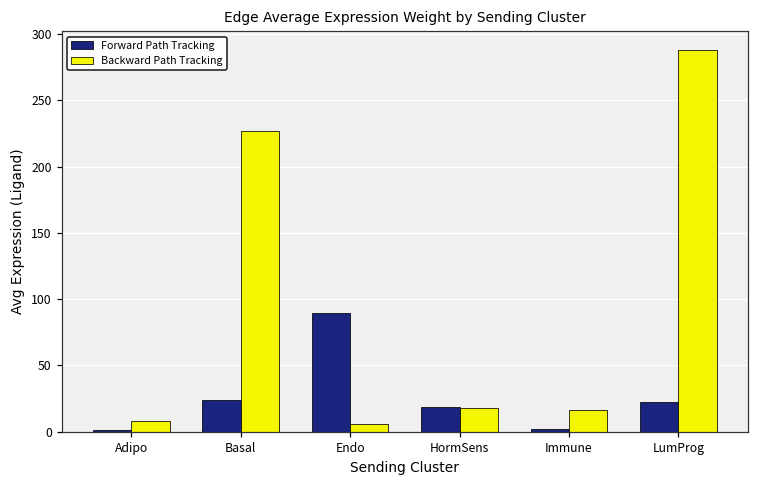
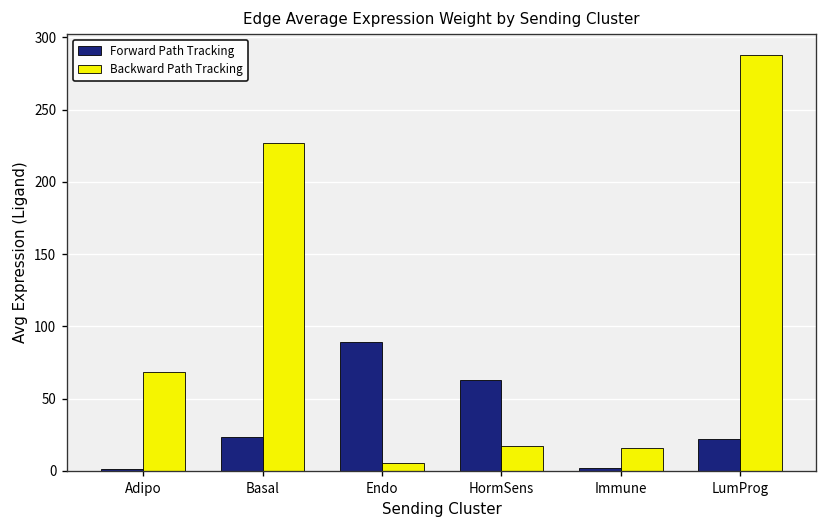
  {
    "Forward Path Tracking": {
      "Basal": 24,
      "Endo": 89,
-     "HormSens": 19,
+     "HormSens": 63,
      "LumProg": 22
    },
    "Backward Path Tracking": {
-     "Adipo": 8,
+     "Adipo": 68,
      "Basal": 227,
      "Endo": 6,
      "HormSens": 18,
      "Immune": 16,
      "LumProg": 288
    }
  }
